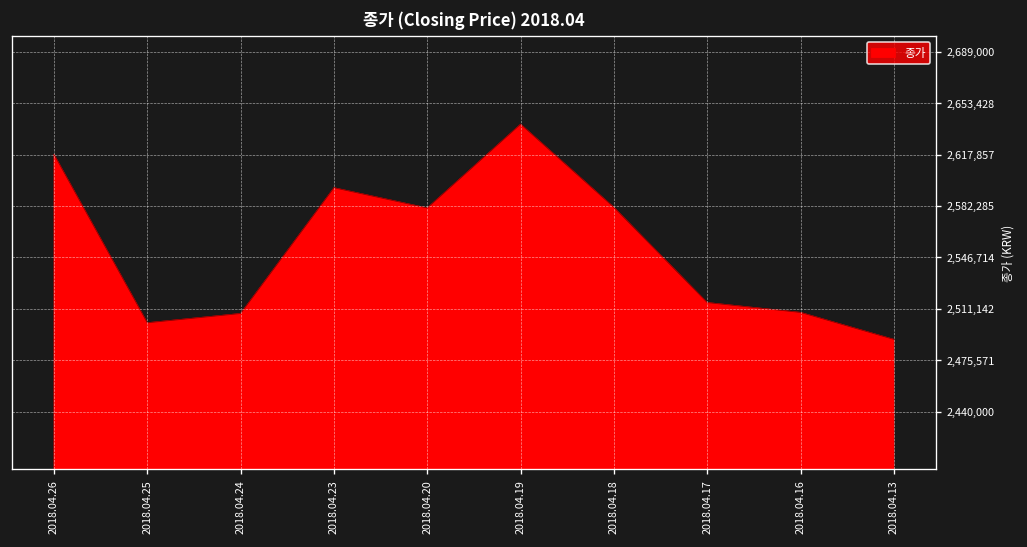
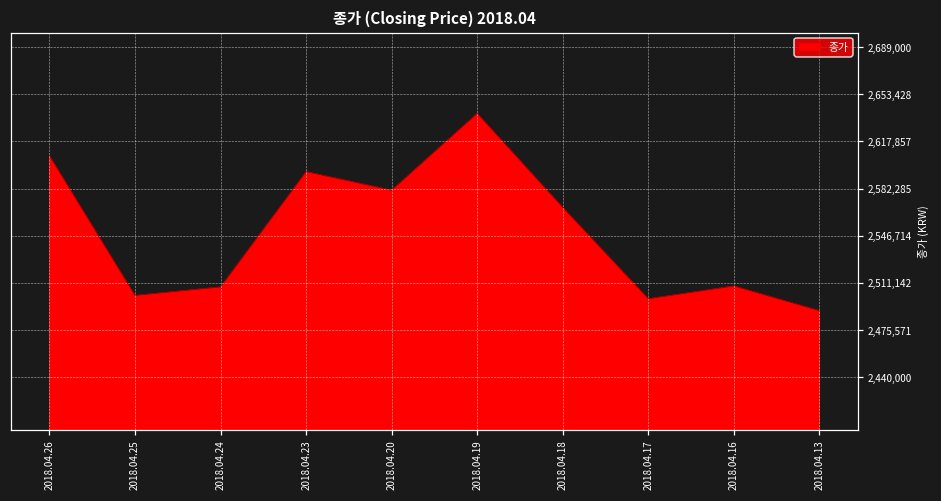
  {
-   "2018.04.26": "2,618,000",
+   "2018.04.26": "2,607,000",
    "2018.04.25": "2,502,000",
    "2018.04.24": "2,508,000",
    "2018.04.23": "2,595,000",
    "2018.04.20": "2,581,000",
    "2018.04.19": "2,639,000",
-   "2018.04.18": "2,581,000",
-   "2018.04.17": "2,515,000",
+   "2018.04.18": "2,568,000",
+   "2018.04.17": "2,499,000",
    "2018.04.16": "2,509,000",
    "2018.04.13": "2,490,000"
  }
